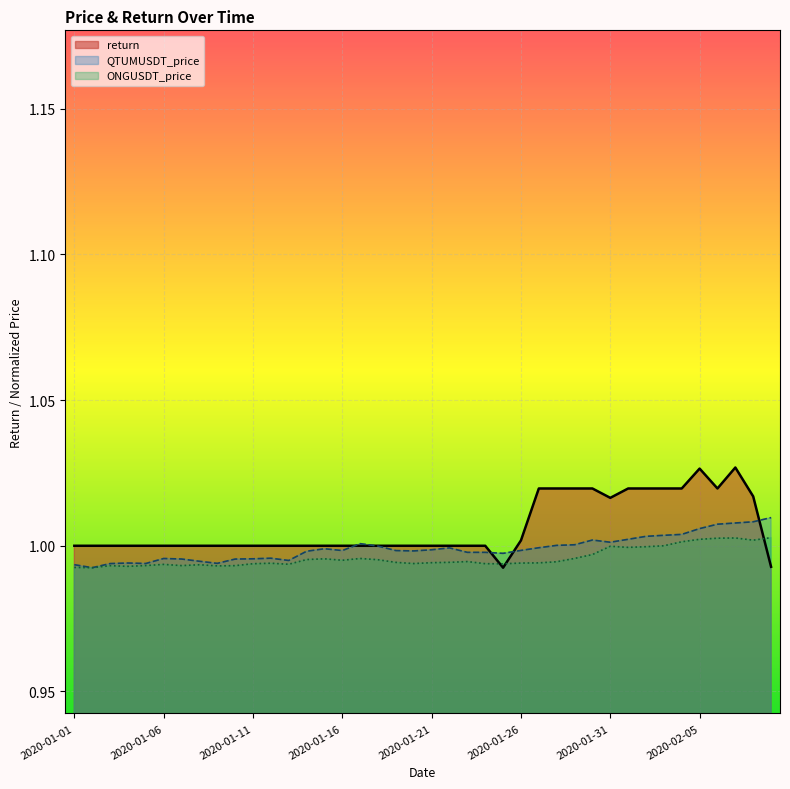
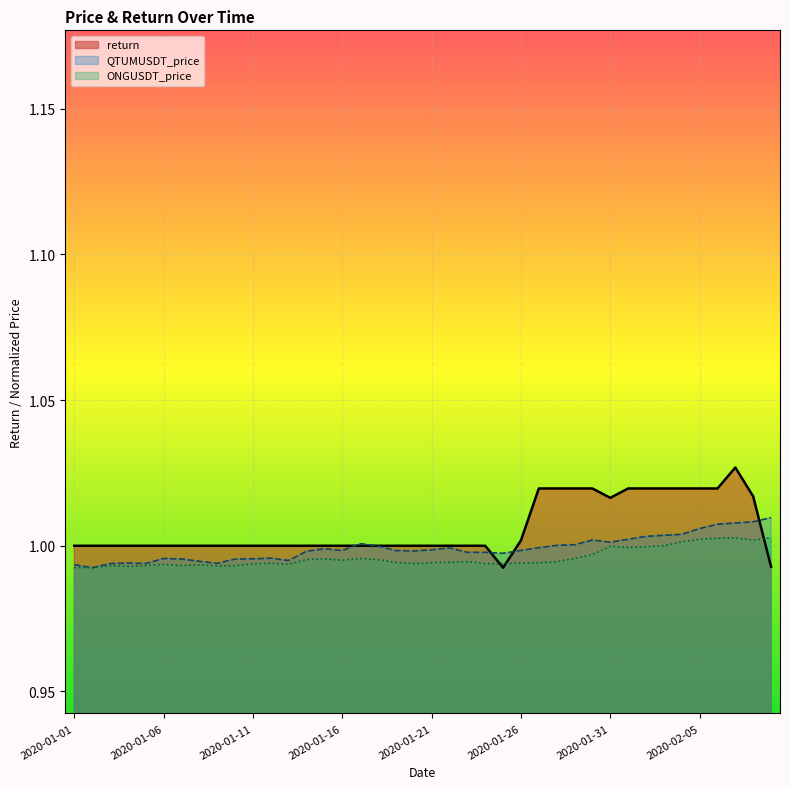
  {
    "return": {
      "2020-01-01": 1.000,
      "2020-01-06": 1.000,
      "2020-01-11": 1.000,
      "2020-01-16": 1.000,
      "2020-01-21": 1.000,
      "2020-01-26": 1.002,
      "2020-01-31": 1.016,
-     "2020-02-05": 1.026
+     "2020-02-05": 1.020
    }
  }
